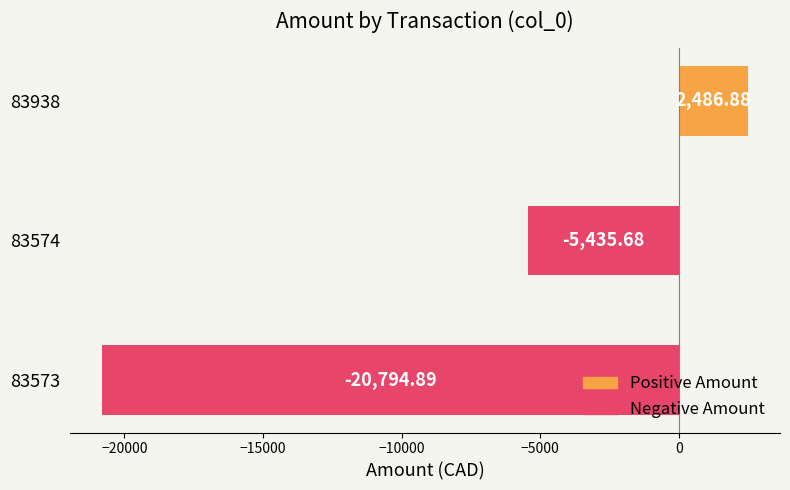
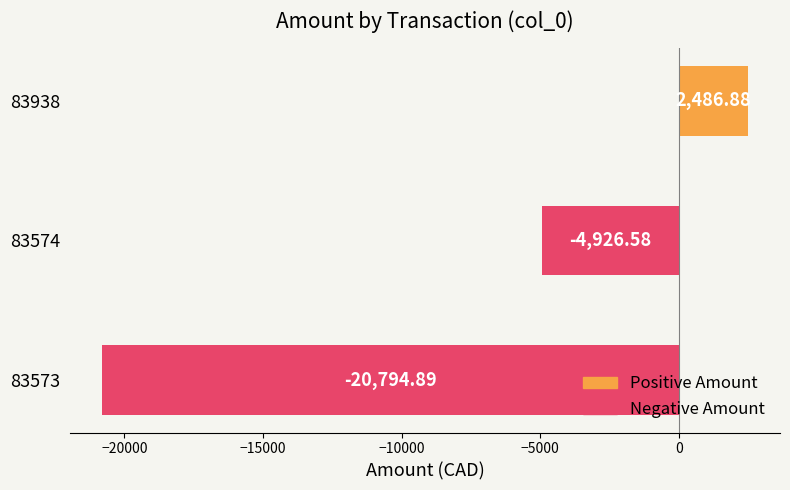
  {
    "83938": "2,486.88",
-   "83574": "-5,435.68",
+   "83574": "-4,926.58",
    "83573": "-20,794.89"
  }
